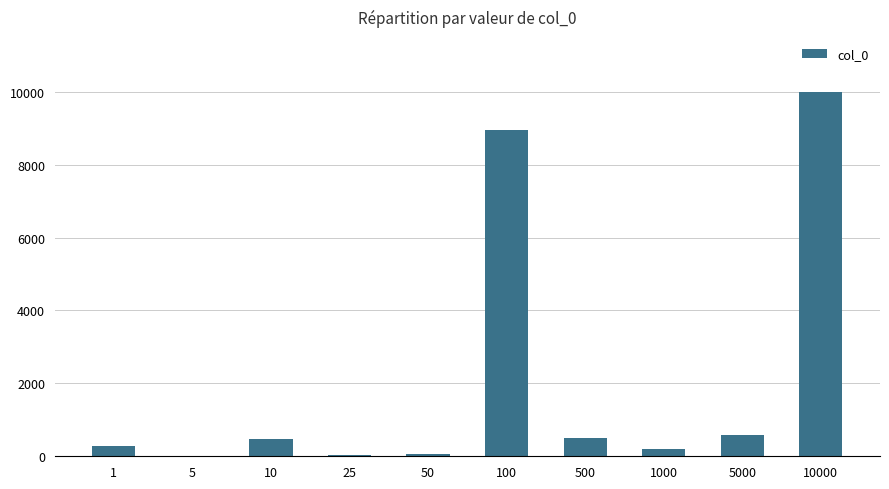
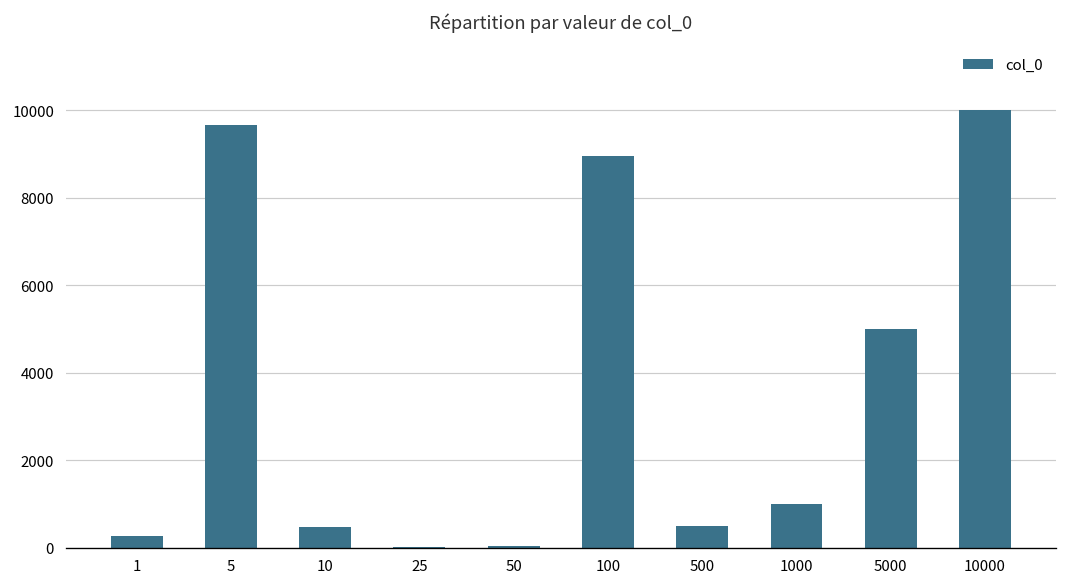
  {
    "1": 300,
-   "5": 0,
+   "5": 9700,
    "10": 500,
    "100": 9000,
    "500": 500,
-   "1000": 200,
-   "5000": 600,
+   "1000": 1000,
+   "5000": 5000,
    "10000": 10000
  }
